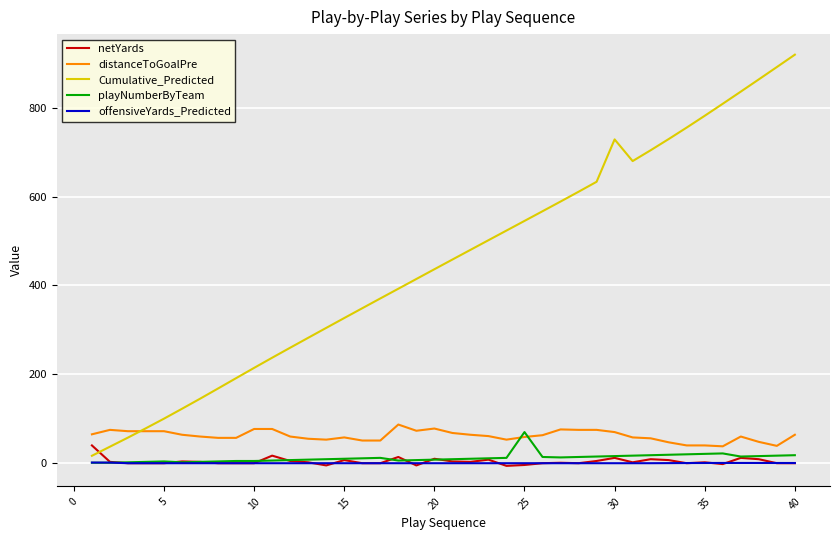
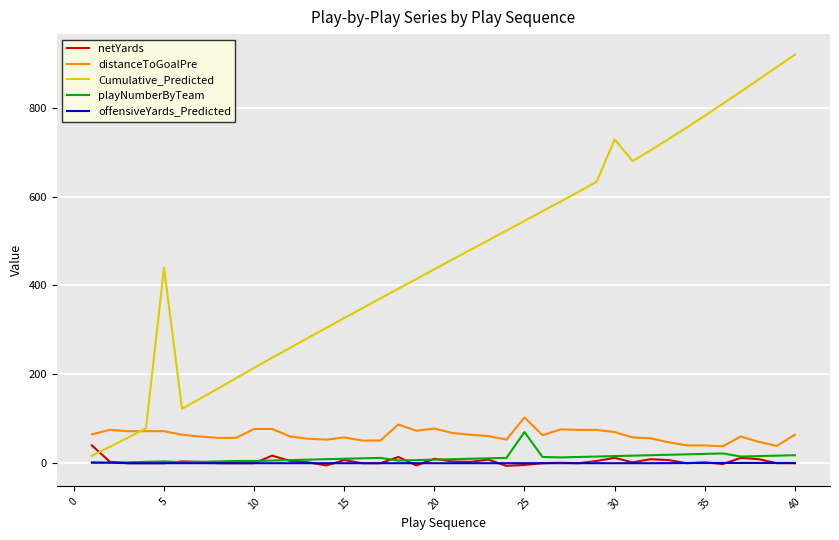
  {
    "distanceToGoalPre": {
      "5": 70,
      "10": 80,
      "15": 60,
      "20": 80,
-     "25": 60,
+     "25": 100,
      "30": 70,
      "35": 40,
      "40": 60
    },
    "Cumulative_Predicted": {
-     "5": 100,
+     "5": 440,
      "10": 210,
      "15": 330,
      "20": 440,
      "25": 550,
      "30": 730,
      "35": 780,
      "40": 920
    },
    "playNumberByTeam": {
      "25": 70,
      "35": 20,
      "40": 20
    },
    "offensiveYards_Predicted": {
      "15": 0,
      "20": 0,
      "30": 0
    }
  }
